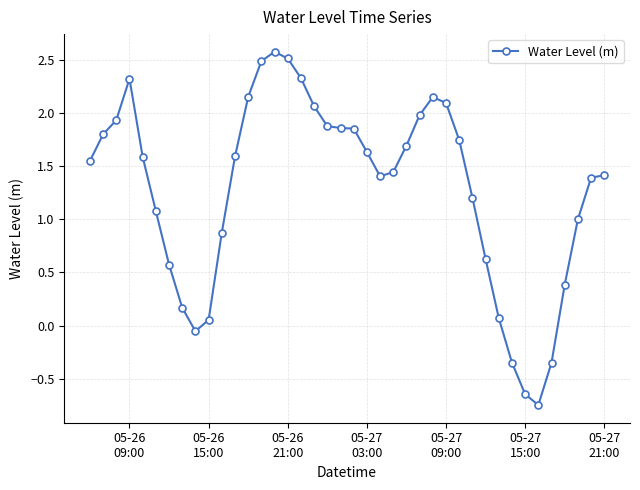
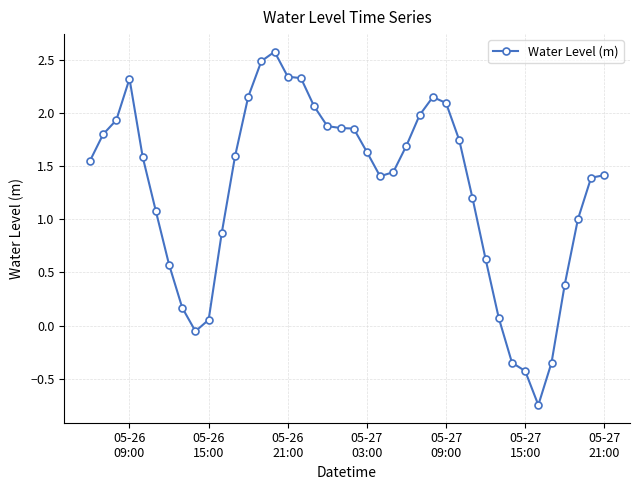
  {
    "05-26 09:00": 2.32,
    "05-26 15:00": 0.05,
-   "05-26 21:00": 2.51,
+   "05-26 21:00": 2.34,
    "05-27 03:00": 1.63,
    "05-27 09:00": 2.09,
-   "05-27 15:00": -0.65,
+   "05-27 15:00": -0.43,
    "05-27 21:00": 1.41
  }
